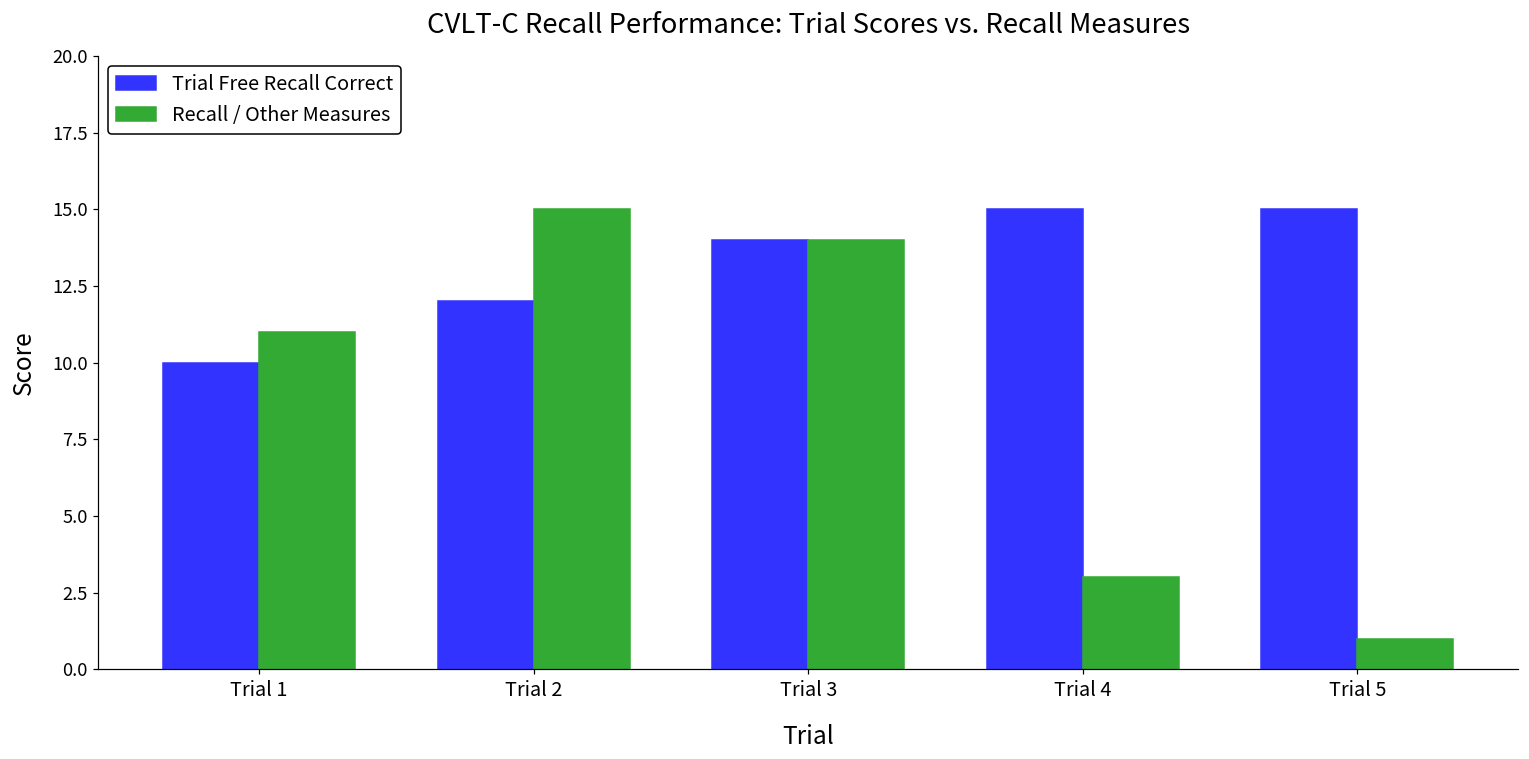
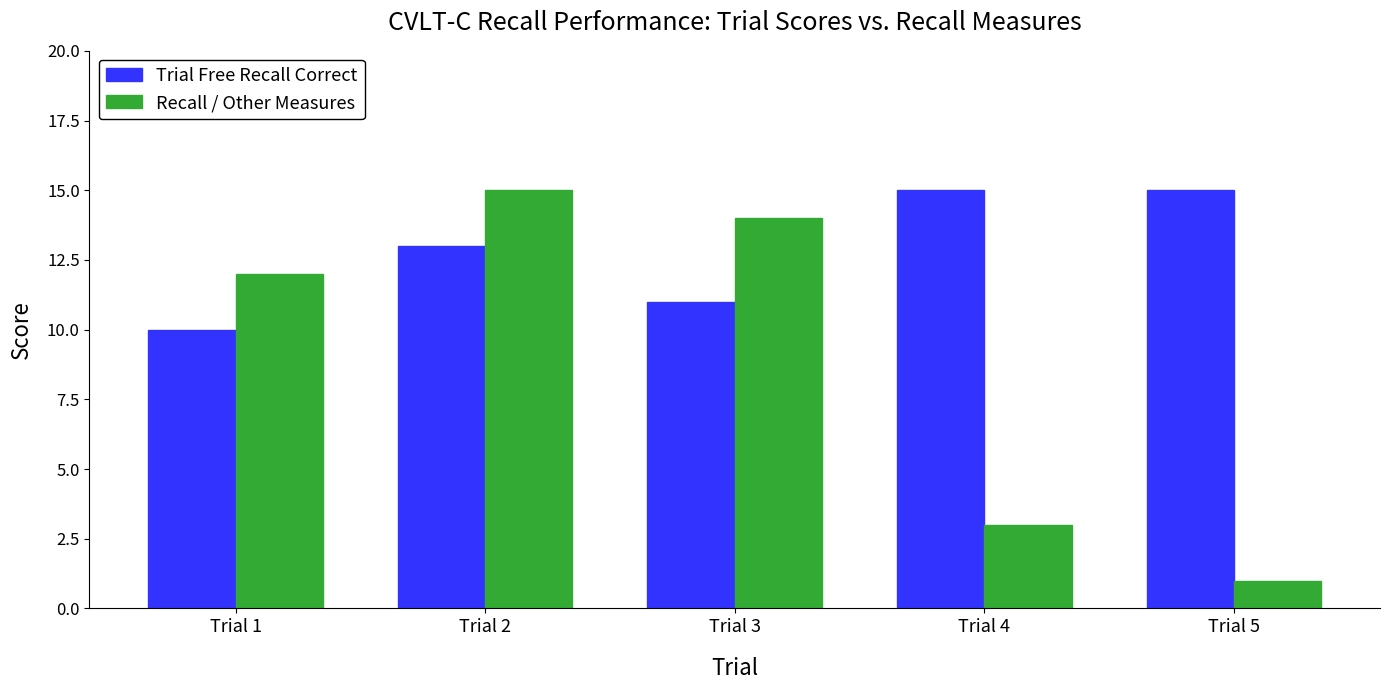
  {
    "Trial Free Recall Correct": {
      "Trial 1": 10,
-     "Trial 2": 12,
-     "Trial 3": 14,
+     "Trial 2": 13,
+     "Trial 3": 11,
      "Trial 4": 15,
      "Trial 5": 15
    },
    "Recall / Other Measures": {
-     "Trial 1": 11,
+     "Trial 1": 12,
      "Trial 2": 15,
      "Trial 3": 14,
      "Trial 4": 3,
      "Trial 5": 1
    }
  }
